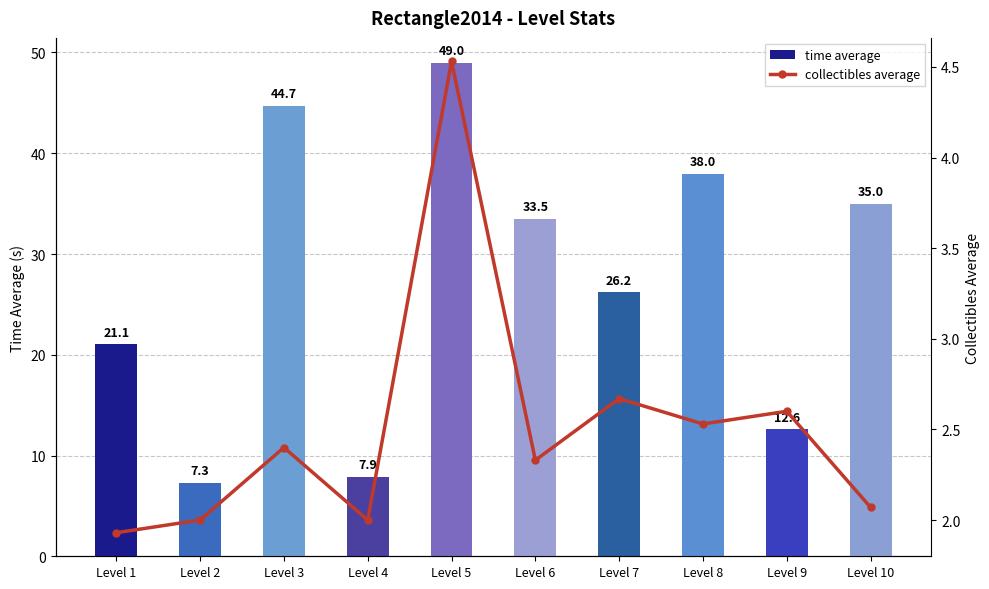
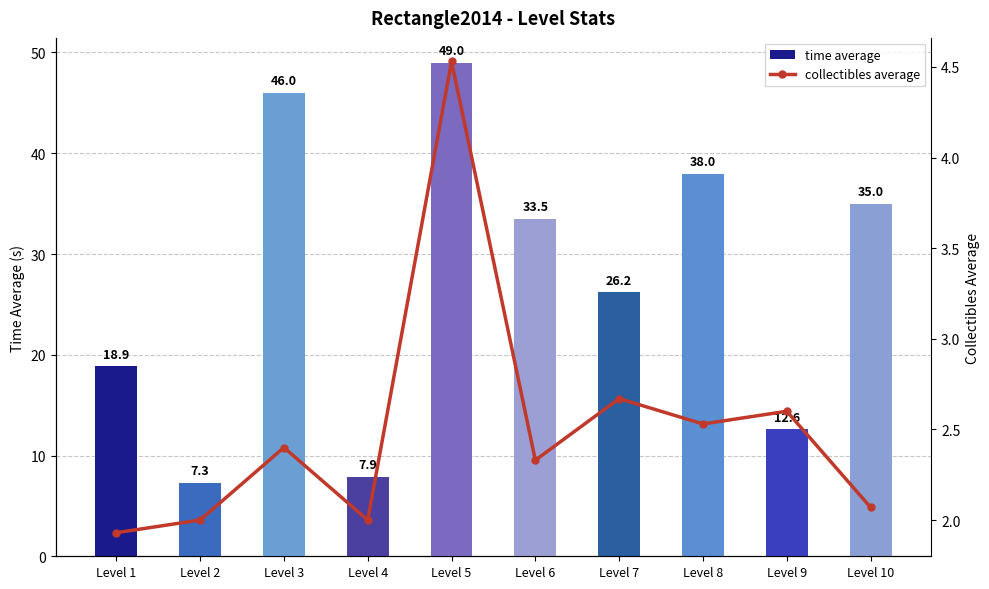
  {
    "time average": {
-     "Level 1": 21.1,
+     "Level 1": 18.9,
      "Level 2": 7.3,
-     "Level 3": 44.7,
+     "Level 3": 46.0,
      "Level 4": 7.9,
      "Level 5": 49.0,
      "Level 6": 33.5,
      "Level 7": 26.2,
      "Level 8": 38.0,
      "Level 10": 35.0
    }
  }
